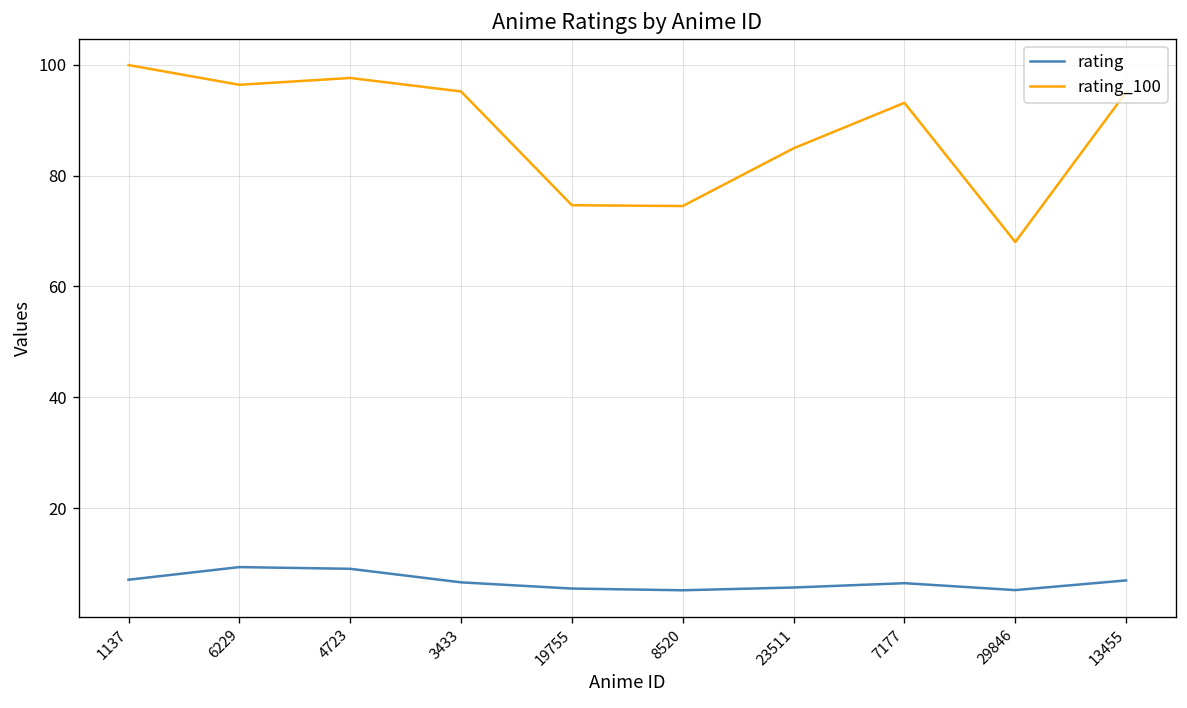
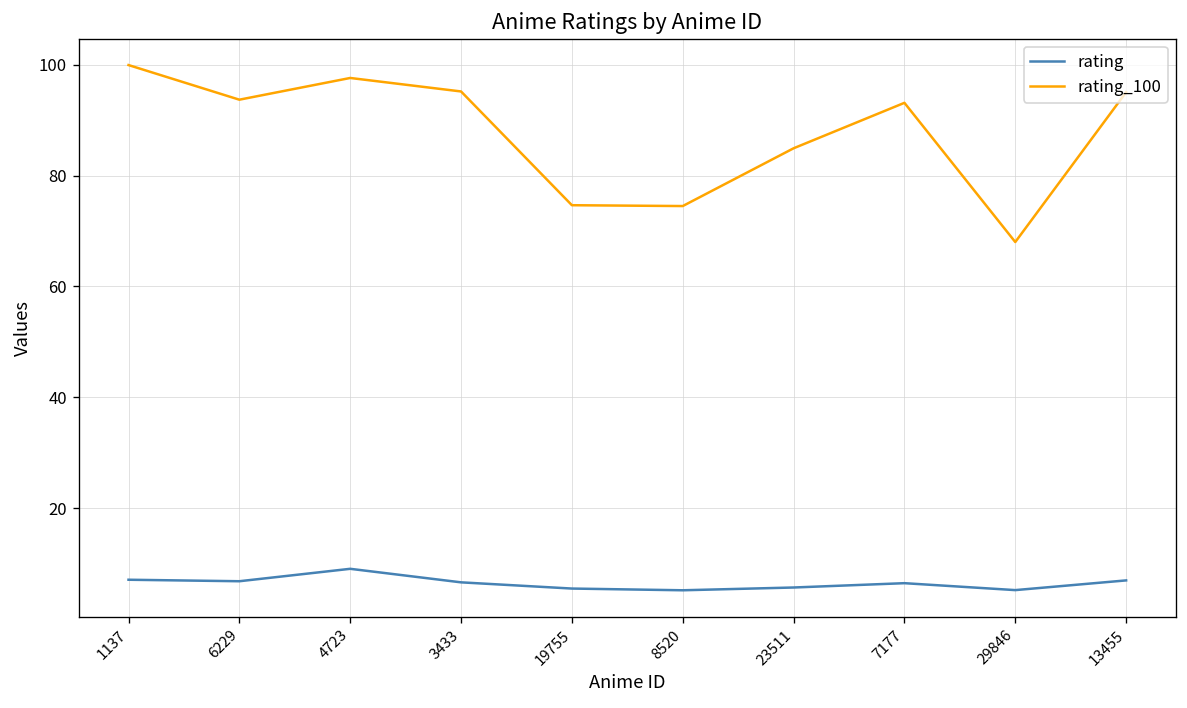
  {
    "rating": {
      "1137": 7,
-     "6229": 9,
+     "6229": 7,
      "4723": 9,
      "3433": 7,
      "19755": 6,
      "8520": 5,
      "23511": 6,
      "7177": 7,
      "29846": 5,
      "13455": 7
    },
    "rating_100": {
      "1137": 100,
-     "6229": 96,
+     "6229": 94,
      "4723": 98,
      "3433": 95,
      "19755": 75,
      "8520": 74,
      "23511": 85,
      "7177": 93,
      "29846": 68
    }
  }
